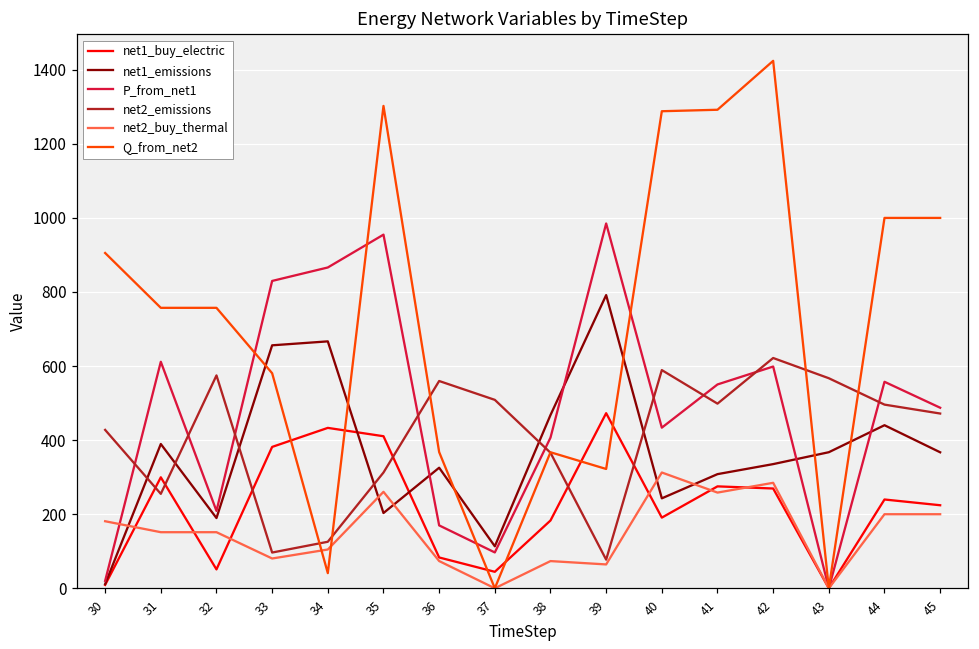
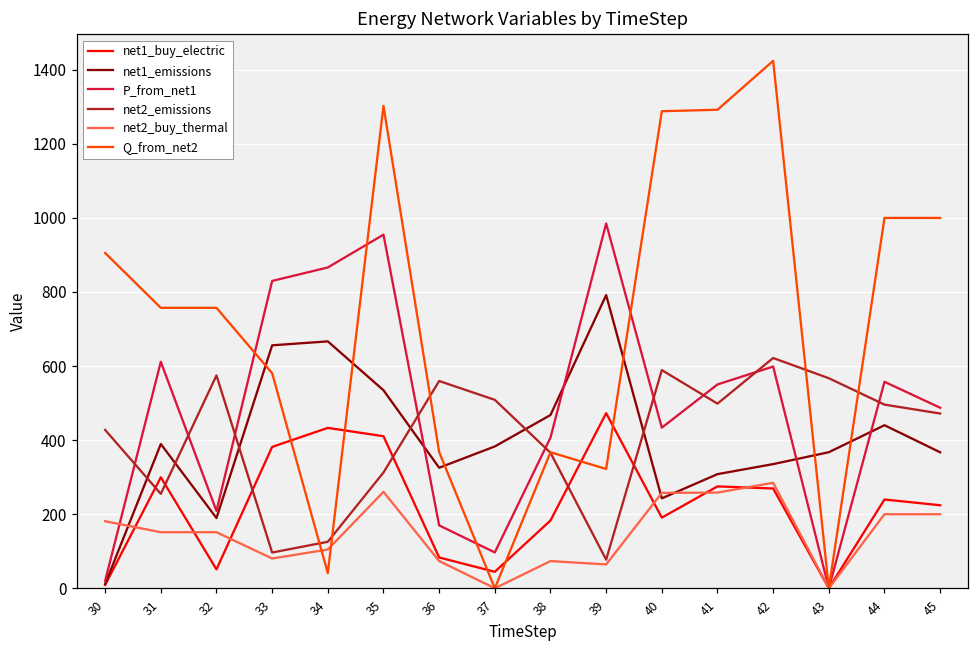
  {
    "net1_buy_electric": {
      "31": 300,
      "32": 50,
      "33": 380,
      "34": 430,
      "35": 410,
      "36": 80,
      "37": 40,
      "38": 180,
      "39": 470,
      "40": 190,
      "41": 280,
      "42": 270,
      "44": 240,
      "45": 220
    },
    "net1_emissions": {
      "31": 390,
      "32": 190,
      "33": 660,
      "34": 670,
-     "35": 200,
+     "35": 530,
      "36": 330,
-     "37": 110,
+     "37": 380,
      "38": 470,
      "39": 790,
      "40": 240,
      "41": 310,
      "42": 340,
      "43": 370,
      "44": 440,
      "45": 370
    },
    "net2_buy_thermal": {
      "30": 180,
      "31": 150,
      "32": 150,
      "33": 80,
      "34": 100,
      "35": 260,
      "36": 70,
      "38": 70,
      "39": 60,
-     "40": 310,
+     "40": 260,
      "41": 260,
      "42": 280,
      "44": 200,
      "45": 200
    },
    "Q_from_net2": {
      "30": 910,
      "31": 760,
      "32": 760,
      "33": 580,
      "34": 40,
      "35": 1300,
      "36": 370,
      "39": 320,
      "40": 1290,
      "41": 1290,
      "42": 1420,
      "44": 1000,
      "45": 1000
    }
  }
